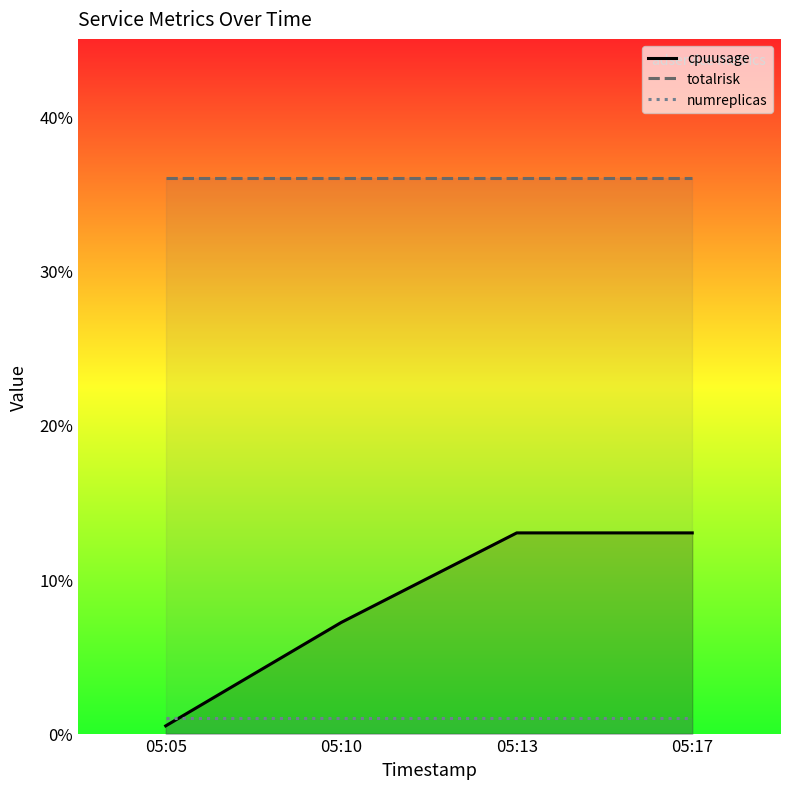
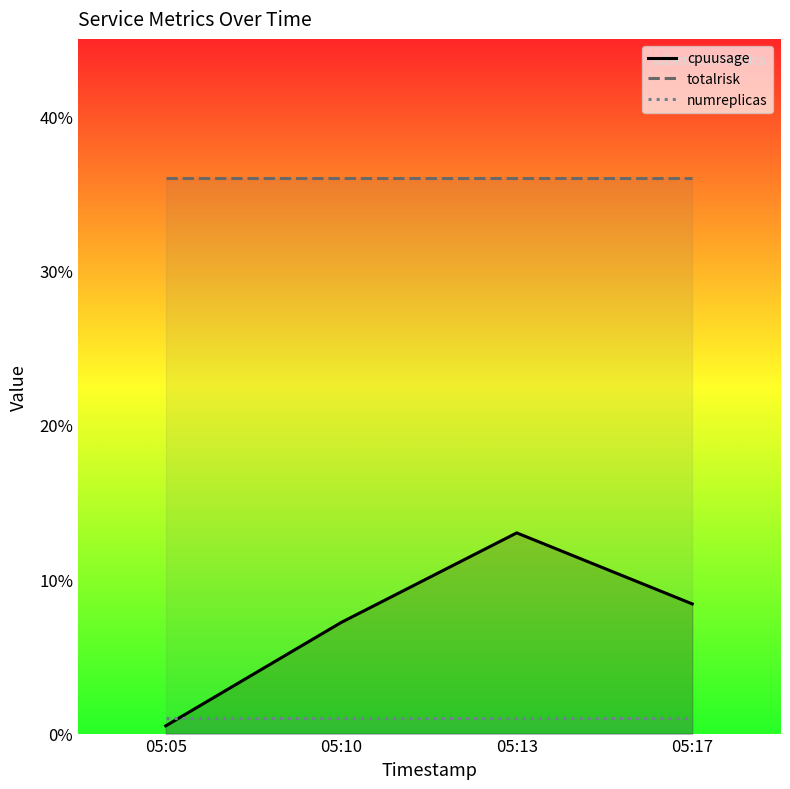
  {
    "cpuusage": {
      "05:05": "0.5%",
      "05:10": "7.2%",
      "05:13": "13.0%",
-     "05:17": "13.0%"
+     "05:17": "8.4%"
    }
  }
